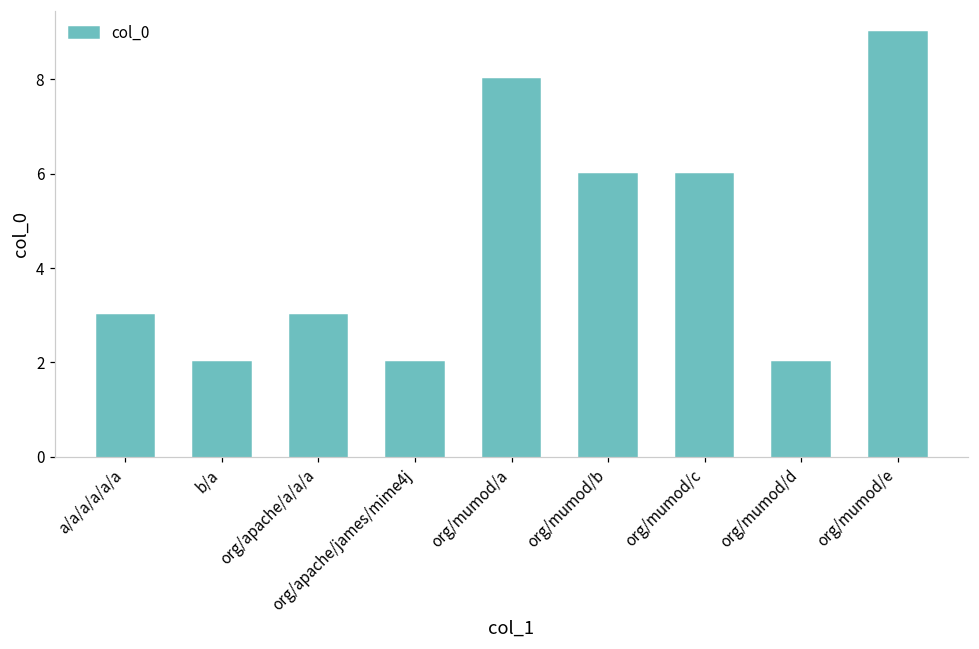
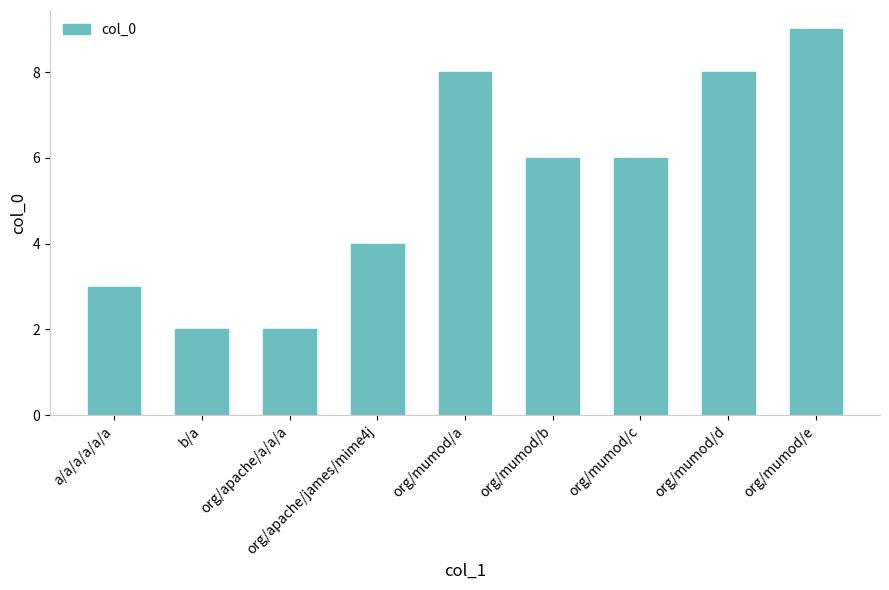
  {
    "a/a/a/a/a/a": 3,
    "b/a": 2,
-   "org/apache/a/a/a": 3,
-   "org/apache/james/mime4j": 2,
+   "org/apache/a/a/a": 2,
+   "org/apache/james/mime4j": 4,
    "org/mumod/a": 8,
    "org/mumod/b": 6,
    "org/mumod/c": 6,
-   "org/mumod/d": 2,
+   "org/mumod/d": 8,
    "org/mumod/e": 9
  }
